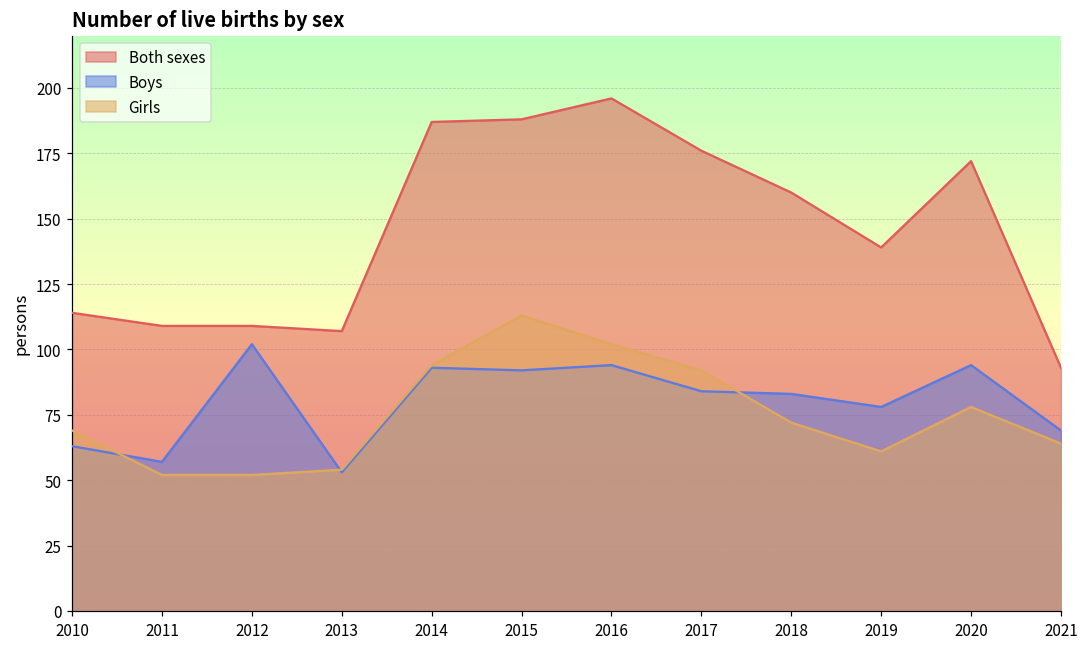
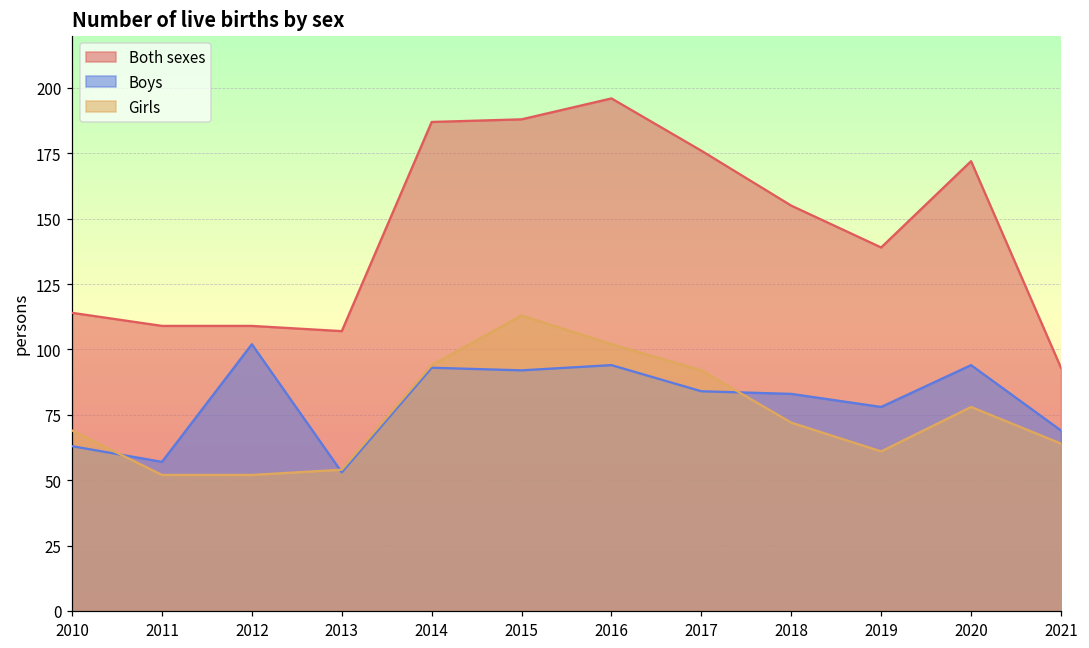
  {
    "Both sexes": {
      "2010": 114,
      "2011": 109,
      "2012": 109,
      "2013": 107,
      "2014": 187,
      "2015": 188,
      "2016": 196,
      "2017": 176,
-     "2018": 160,
+     "2018": 155,
      "2019": 139,
      "2020": 172,
      "2021": 93
    },
    "Boys": {
      "2010": 63,
      "2011": 57,
      "2012": 102,
      "2015": 92,
      "2016": 94,
      "2017": 84,
      "2018": 83,
      "2019": 78,
      "2020": 94,
      "2021": 69
    },
    "Girls": {
      "2010": 69,
      "2011": 52,
      "2012": 52,
      "2015": 113,
      "2016": 102,
      "2017": 92,
      "2018": 72,
      "2019": 61,
      "2020": 78,
      "2021": 64
    }
  }
